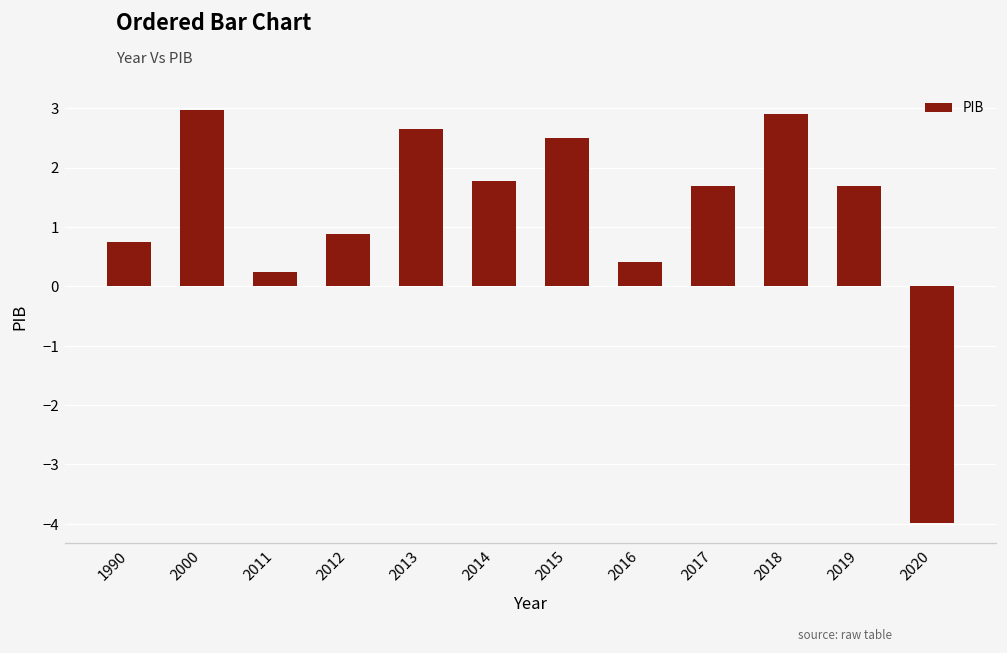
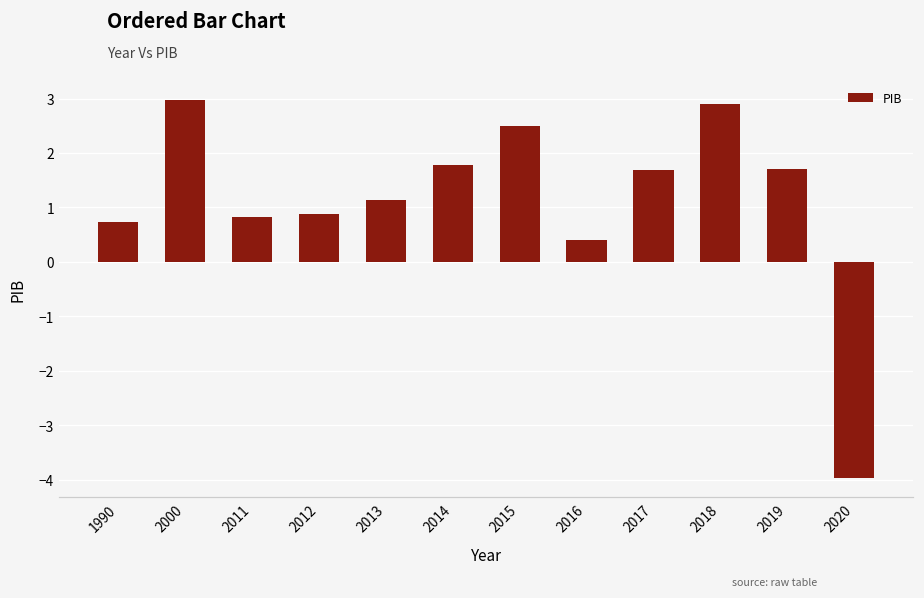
  {
    "1990": 0.7,
    "2000": 3.0,
-   "2011": 0.2,
+   "2011": 0.8,
    "2012": 0.9,
-   "2013": 2.6,
+   "2013": 1.1,
    "2014": 1.8,
    "2015": 2.5,
    "2016": 0.4,
    "2017": 1.7,
    "2018": 2.9,
    "2019": 1.7,
    "2020": -4.0
  }
